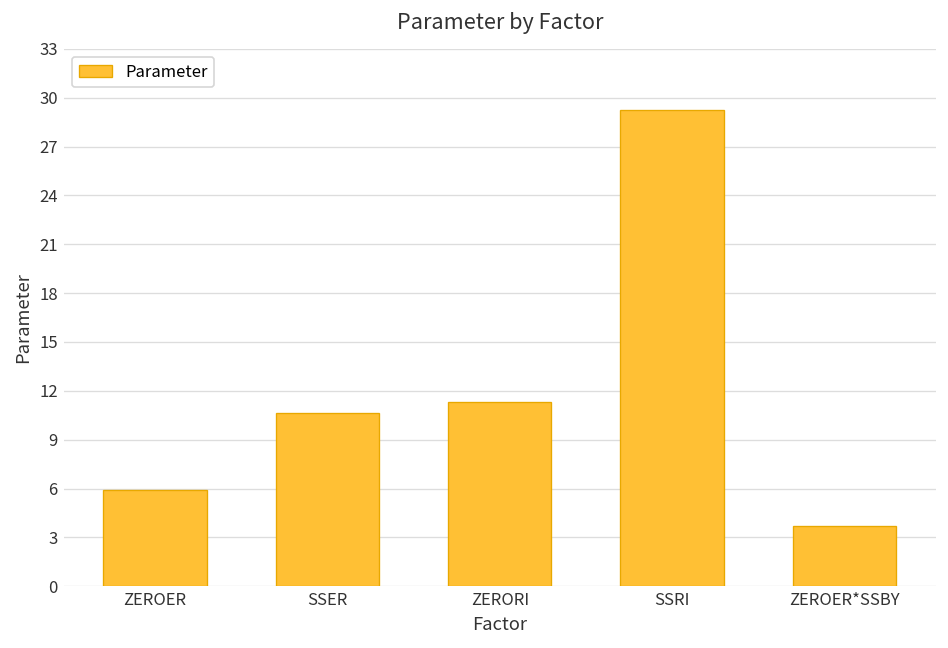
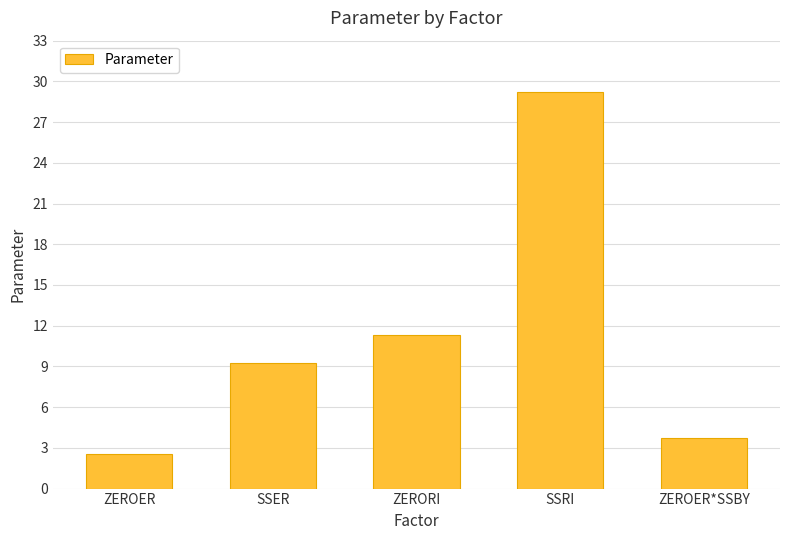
  {
-   "ZEROER": 5.9,
-   "SSER": 10.7,
+   "ZEROER": 2.6,
+   "SSER": 9.2,
    "ZERORI": 11.3,
    "SSRI": 29.3,
    "ZEROER*SSBY": 3.7
  }
